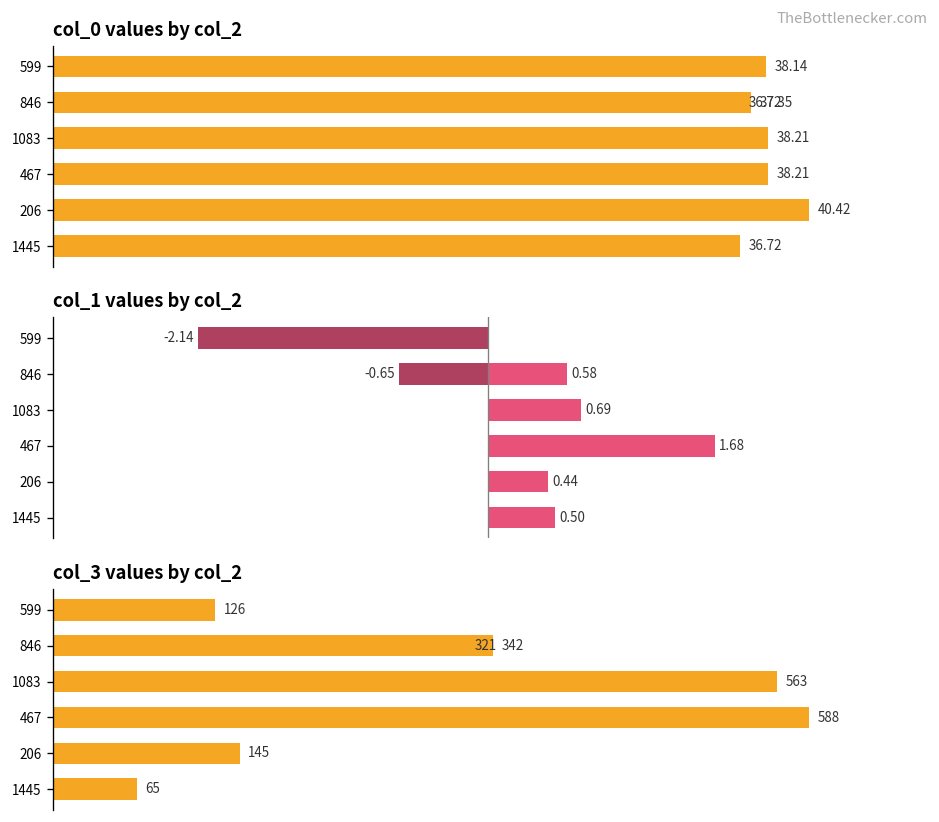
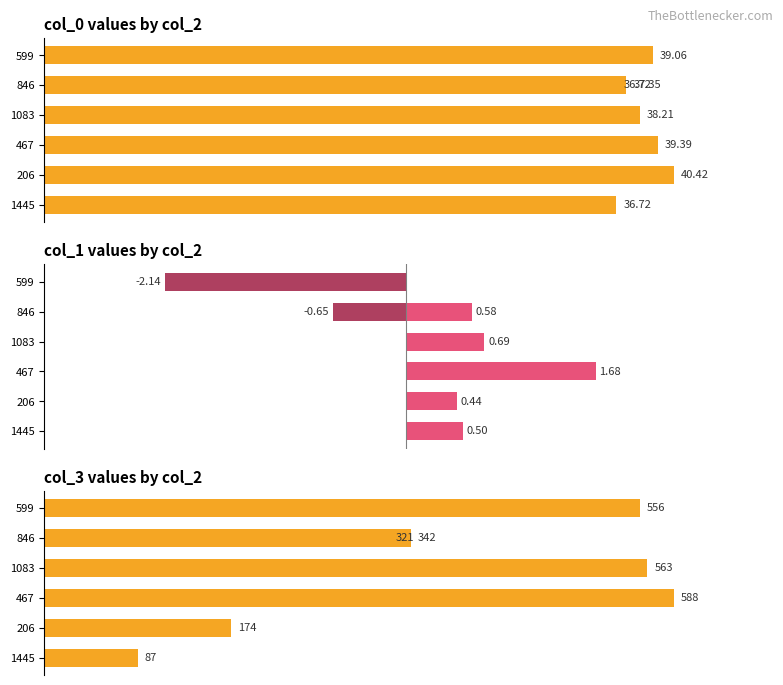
  {
    "col_0 values by col_2": {
-     "599": 38.14,
+     "599": 39.06,
      "1083": 38.21,
-     "467": 38.21,
+     "467": 39.39,
      "206": 40.42,
      "1445": 36.72
    },
    "col_1 values by col_2": {
      "599": -2.14,
      "1083": 0.69,
      "467": 1.68,
      "206": 0.44,
      "1445": 0.50
    },
    "col_3 values by col_2": {
-     "599": 126,
+     "599": 556,
      "1083": 563,
      "467": 588,
-     "206": 145,
-     "1445": 65
+     "206": 174,
+     "1445": 87
    }
  }
